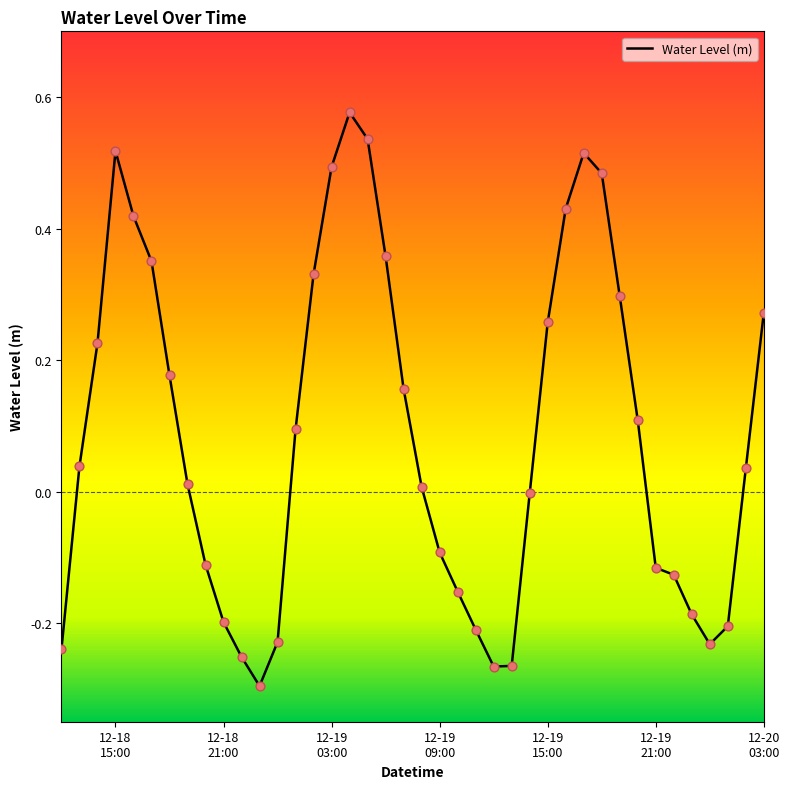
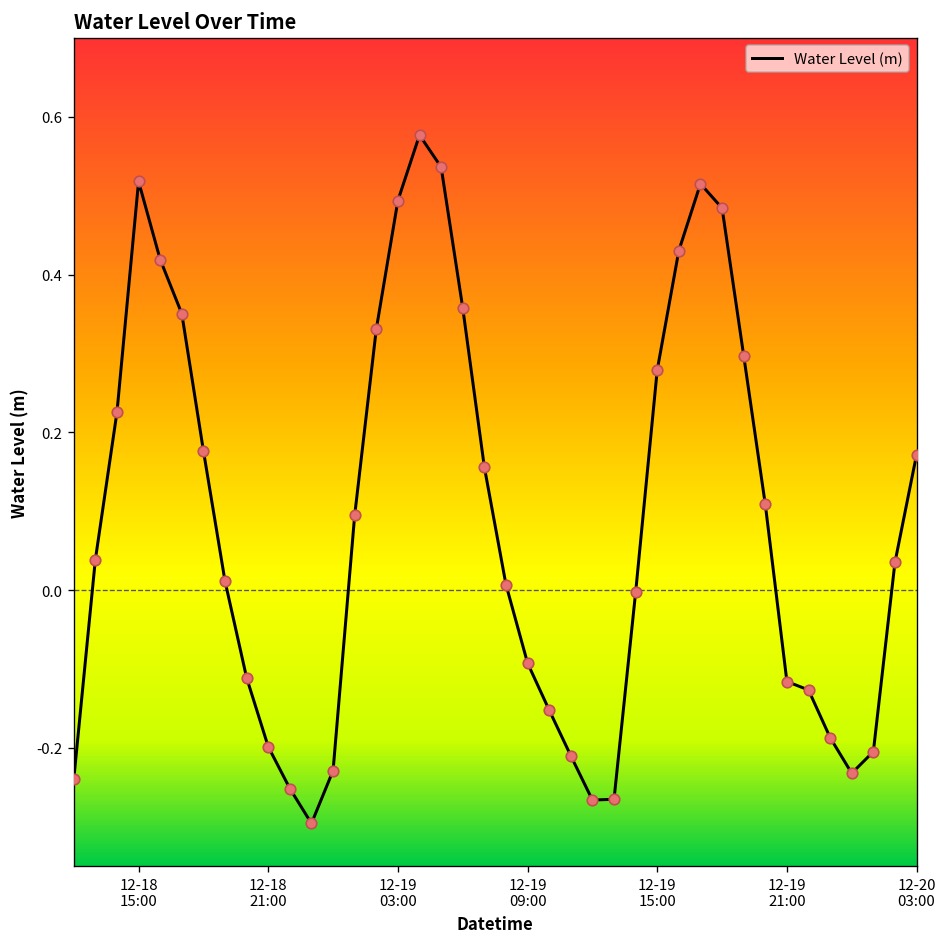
  {
    "12-18 15:00": 0.52,
    "12-18 21:00": -0.20,
    "12-19 03:00": 0.49,
    "12-19 09:00": -0.09,
-   "12-19 15:00": 0.26,
+   "12-19 15:00": 0.28,
    "12-19 21:00": -0.12,
-   "12-20 03:00": 0.27
+   "12-20 03:00": 0.17
  }
